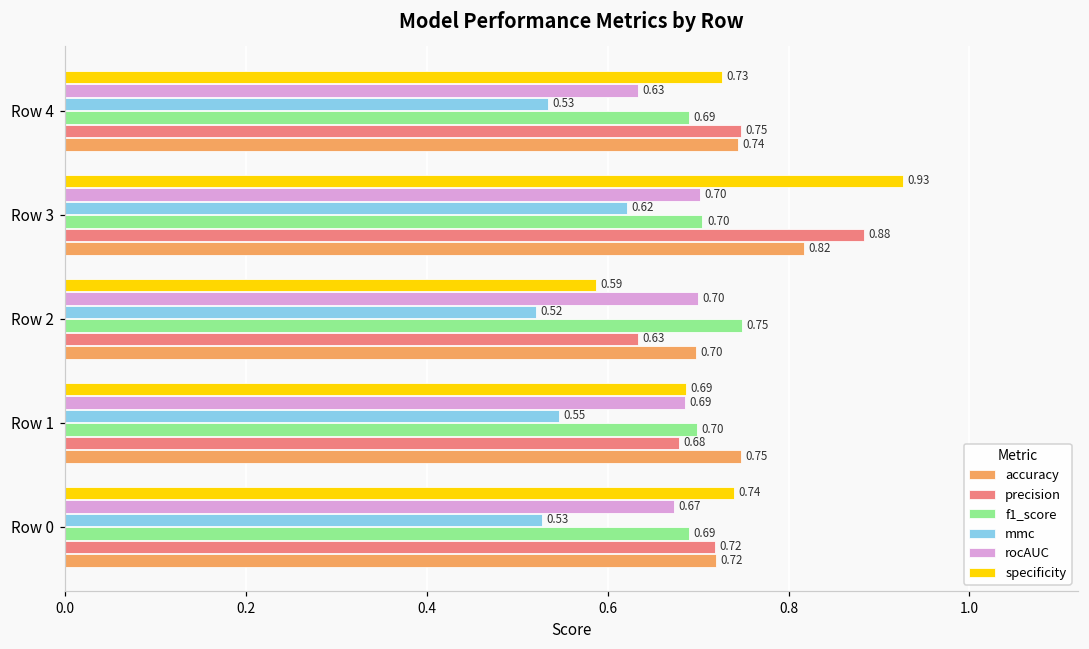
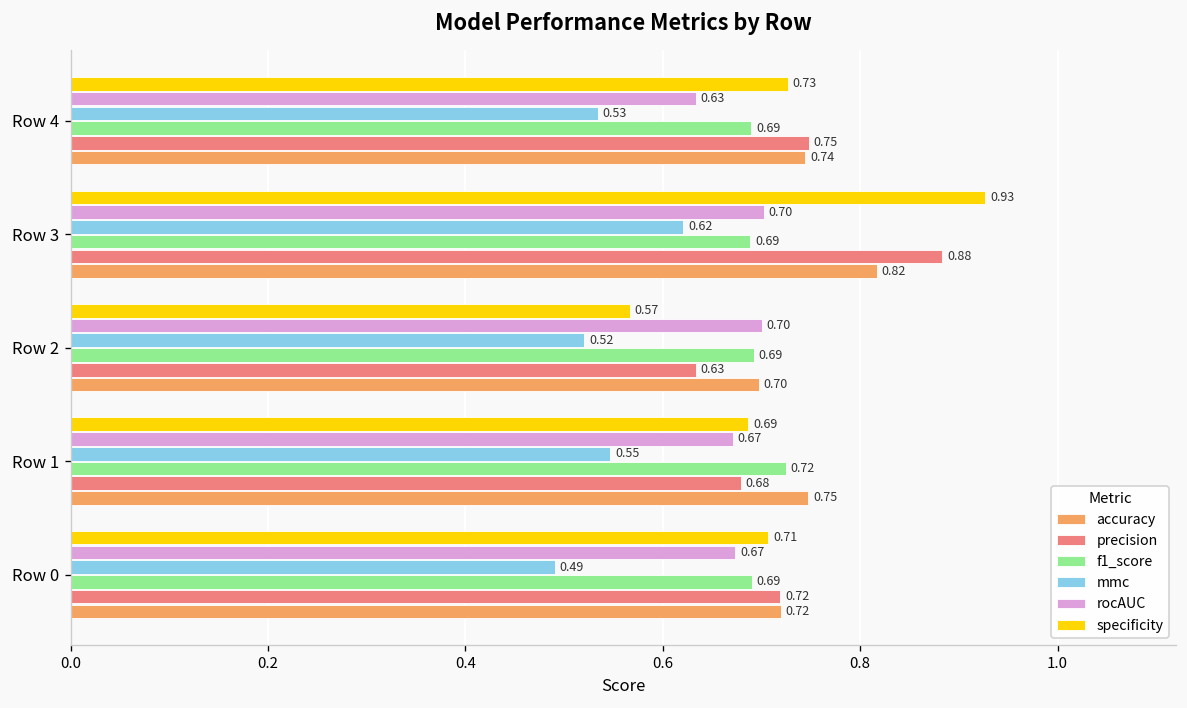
  {
    "f1_score": {
      "Row 4": 0.69,
-     "Row 3": 0.70,
-     "Row 2": 0.75,
-     "Row 1": 0.70,
+     "Row 3": 0.69,
+     "Row 2": 0.69,
+     "Row 1": 0.72,
      "Row 0": 0.69
    },
    "mmc": {
      "Row 4": 0.53,
      "Row 3": 0.62,
      "Row 2": 0.52,
      "Row 1": 0.55,
-     "Row 0": 0.53
+     "Row 0": 0.49
    },
    "rocAUC": {
      "Row 4": 0.63,
      "Row 3": 0.70,
      "Row 2": 0.70,
-     "Row 1": 0.69,
+     "Row 1": 0.67,
      "Row 0": 0.67
    },
    "specificity": {
      "Row 4": 0.73,
      "Row 3": 0.93,
-     "Row 2": 0.59,
+     "Row 2": 0.57,
      "Row 1": 0.69,
-     "Row 0": 0.74
+     "Row 0": 0.71
    }
  }
